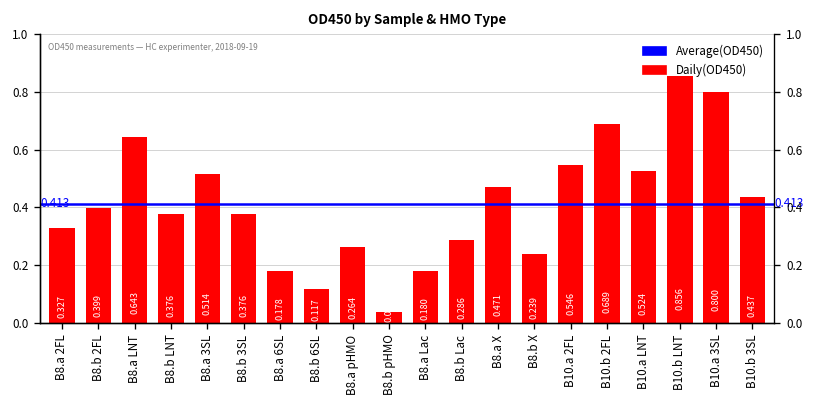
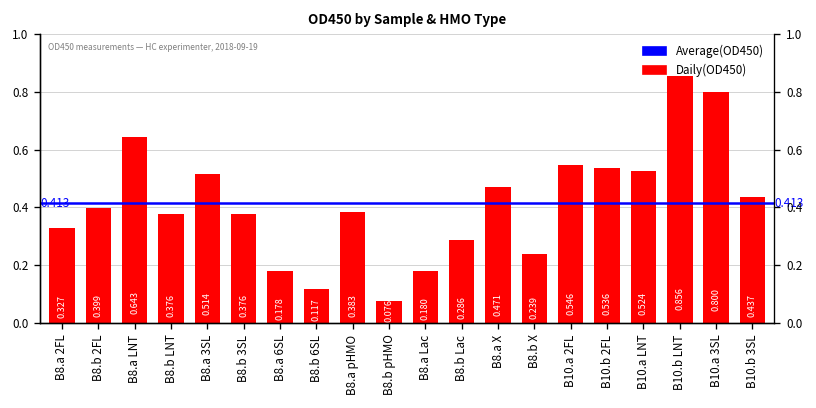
  {
    "B8.a 2FL": 0.327,
    "B8.b 2FL": 0.399,
    "B8.a LNT": 0.643,
    "B8.b LNT": 0.376,
    "B8.a 3SL": 0.514,
    "B8.b 3SL": 0.376,
    "B8.a 6SL": 0.178,
    "B8.b 6SL": 0.117,
-   "B8.a pHMO": 0.264,
-   "B8.b pHMO": 0.039,
+   "B8.a pHMO": 0.383,
+   "B8.b pHMO": 0.076,
    "B8.a Lac": 0.180,
    "B8.b Lac": 0.286,
    "B8.a X": 0.471,
    "B8.b X": 0.239,
    "B10.a 2FL": 0.546,
-   "B10.b 2FL": 0.689,
+   "B10.b 2FL": 0.536,
    "B10.a LNT": 0.524,
    "B10.b LNT": 0.856,
    "B10.a 3SL": 0.800,
    "B10.b 3SL": 0.437
  }
